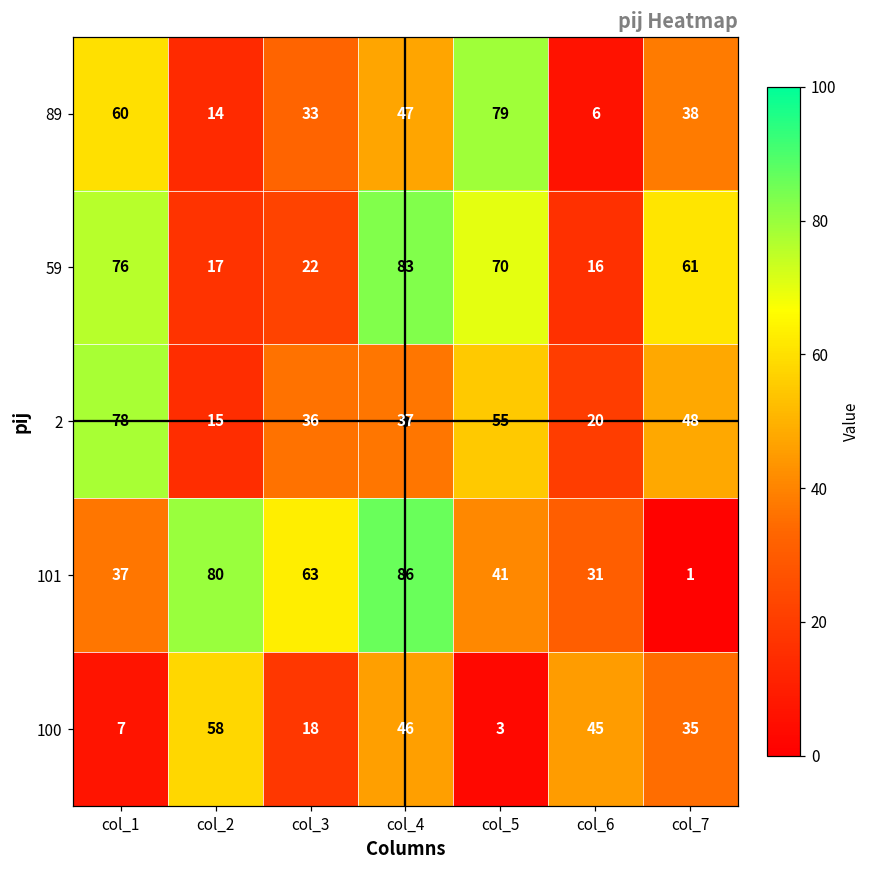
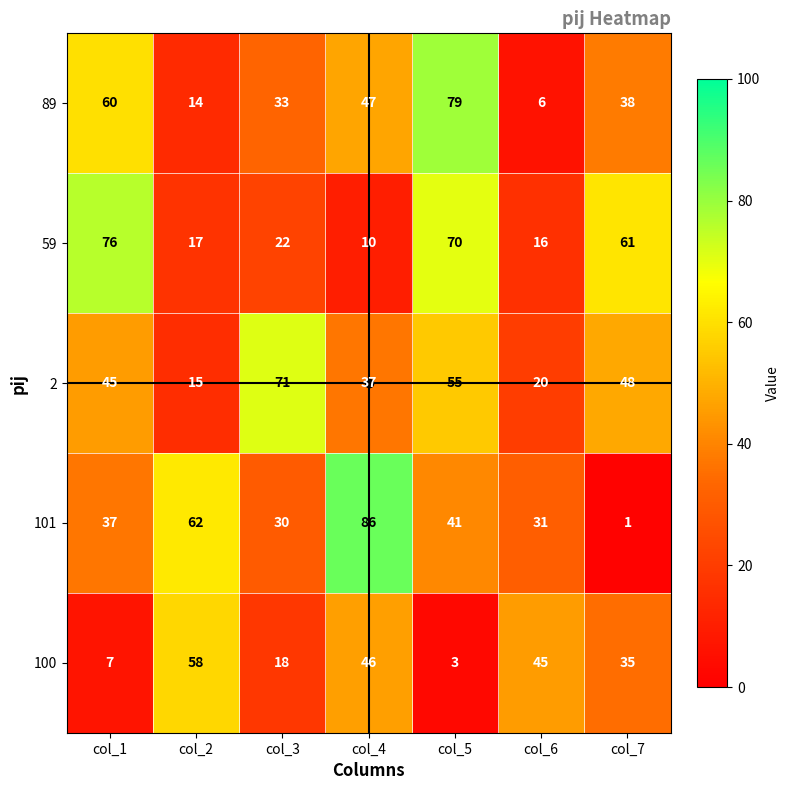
  {
    "89": {
      "col_1": 60,
      "col_2": 14,
      "col_3": 33,
      "col_4": 47,
      "col_5": 79,
      "col_6": 6,
      "col_7": 38
    },
    "59": {
      "col_1": 76,
      "col_2": 17,
      "col_3": 22,
-     "col_4": 83,
+     "col_4": 10,
      "col_5": 70,
      "col_6": 16,
      "col_7": 61
    },
    "2": {
-     "col_1": 78,
+     "col_1": 45,
      "col_2": 15,
-     "col_3": 36,
+     "col_3": 71,
      "col_5": 55,
      "col_6": 20,
      "col_7": 48
    },
    "101": {
      "col_1": 37,
-     "col_2": 80,
-     "col_3": 63,
+     "col_2": 62,
+     "col_3": 30,
      "col_4": 86,
      "col_5": 41,
      "col_6": 31,
      "col_7": 1
    },
    "100": {
      "col_1": 7,
      "col_2": 58,
      "col_3": 18,
      "col_4": 46,
      "col_5": 3,
      "col_6": 45,
      "col_7": 35
    }
  }
